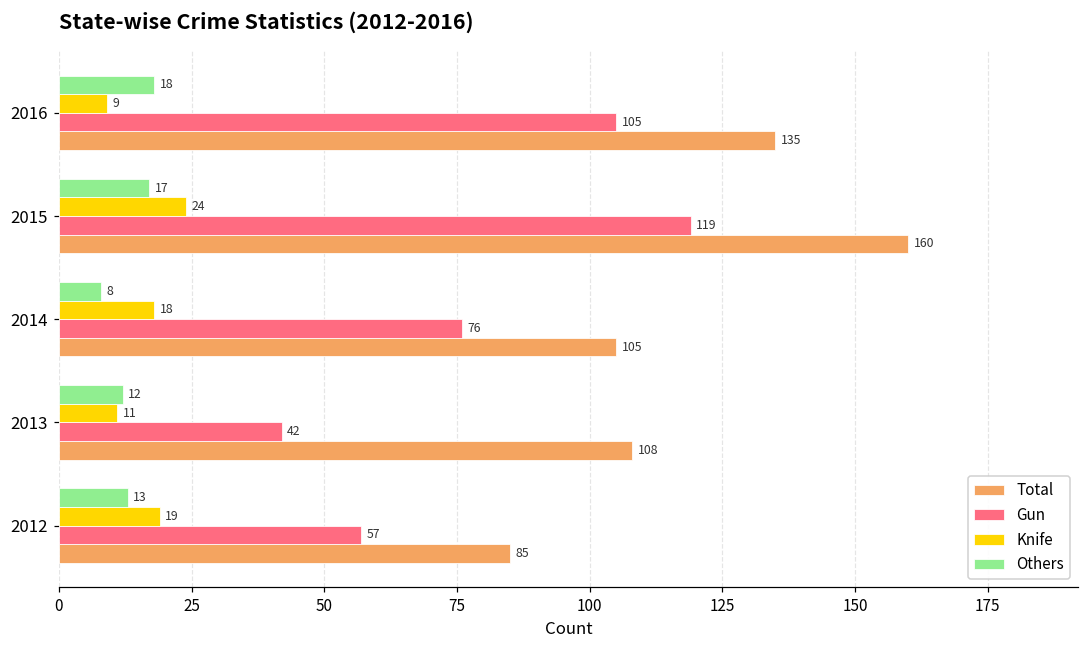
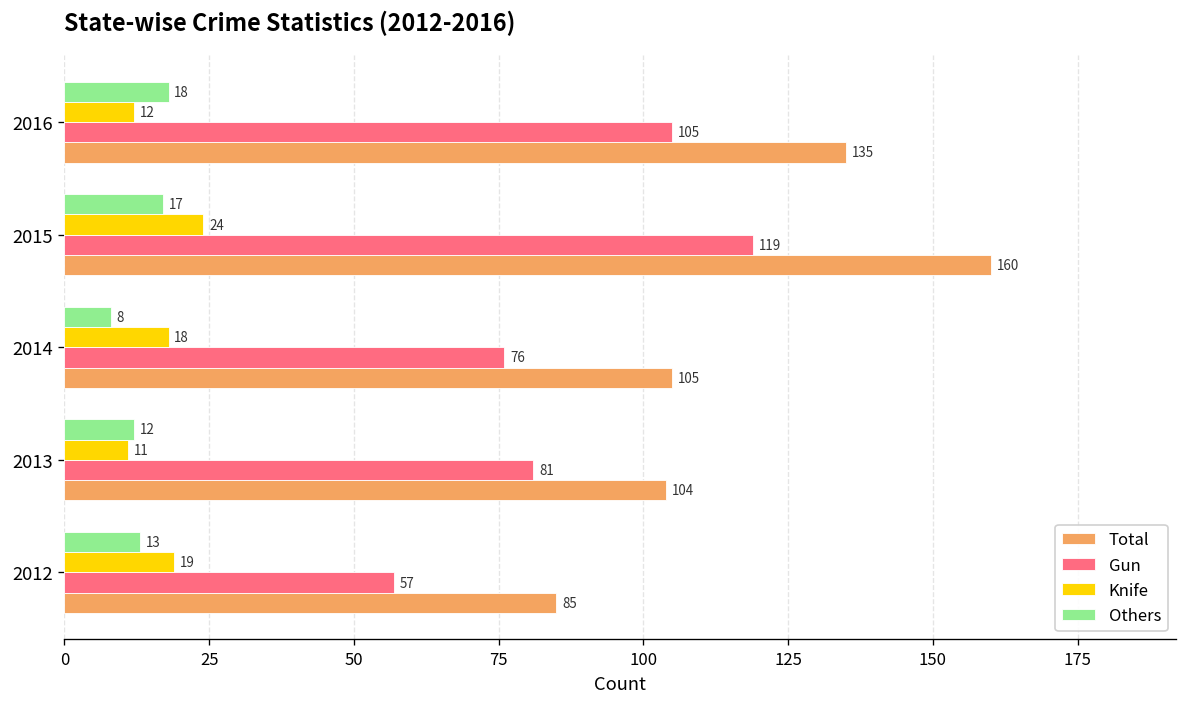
  {
    "Total": {
      "2016": 135,
      "2015": 160,
      "2014": 105,
-     "2013": 108,
+     "2013": 104,
      "2012": 85
    },
    "Gun": {
      "2016": 105,
      "2015": 119,
      "2014": 76,
-     "2013": 42,
+     "2013": 81,
      "2012": 57
    },
    "Knife": {
-     "2016": 9,
+     "2016": 12,
      "2015": 24,
      "2014": 18,
      "2013": 11,
      "2012": 19
    },
    "Others": {
      "2016": 18,
      "2015": 17,
      "2014": 8,
      "2013": 12,
      "2012": 13
    }
  }
